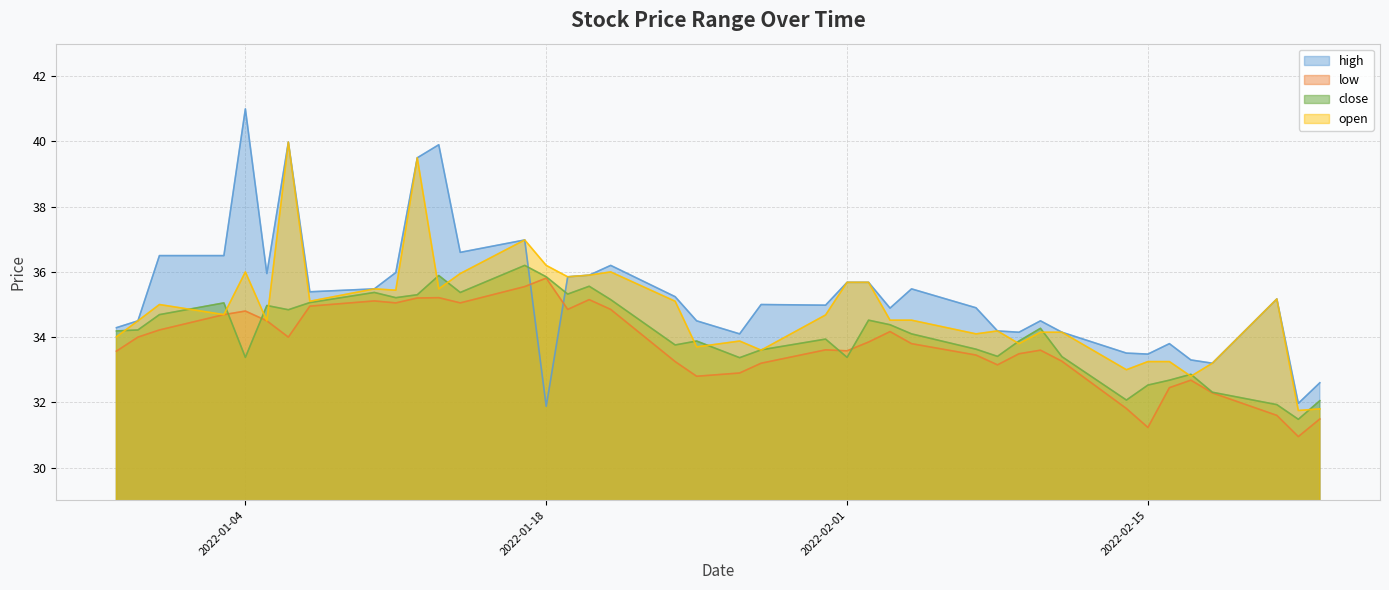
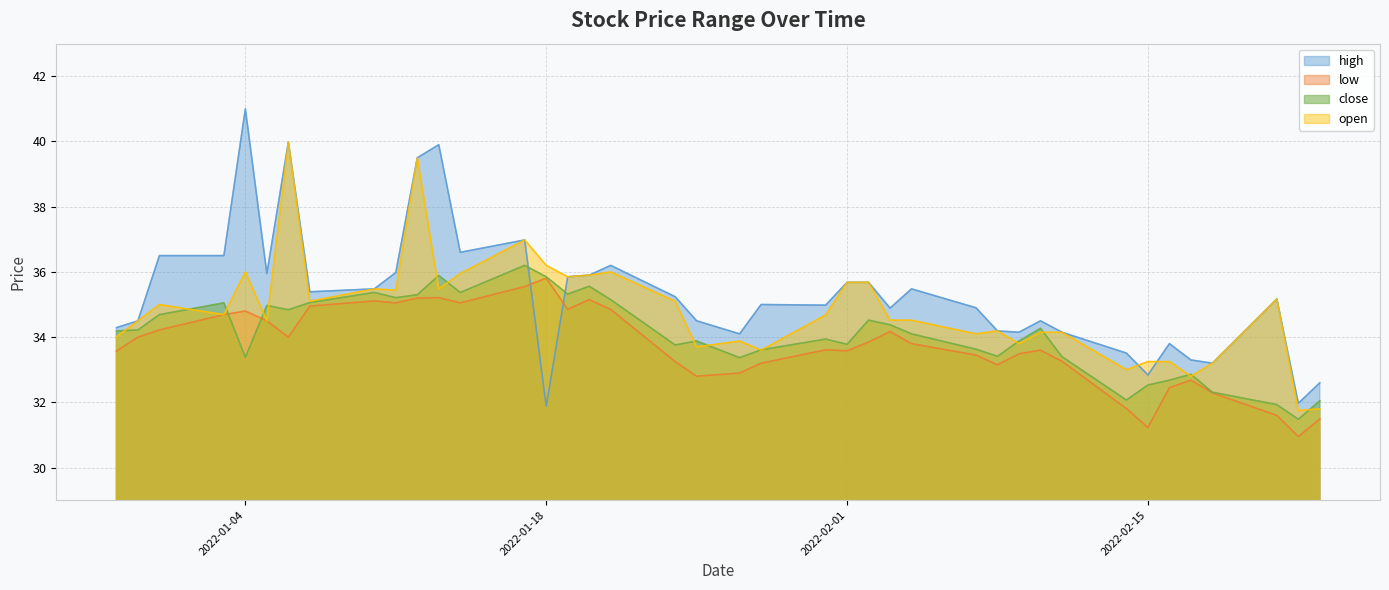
  {
    "high": {
      "2022-01-04": 41.0,
      "2022-01-18": 31.9,
-     "2022-02-15": 33.5
+     "2022-02-15": 32.8
    },
    "close": {
      "2022-01-04": 33.4,
-     "2022-02-01": 33.4,
+     "2022-02-01": 33.8,
      "2022-02-15": 32.5
    }
  }
